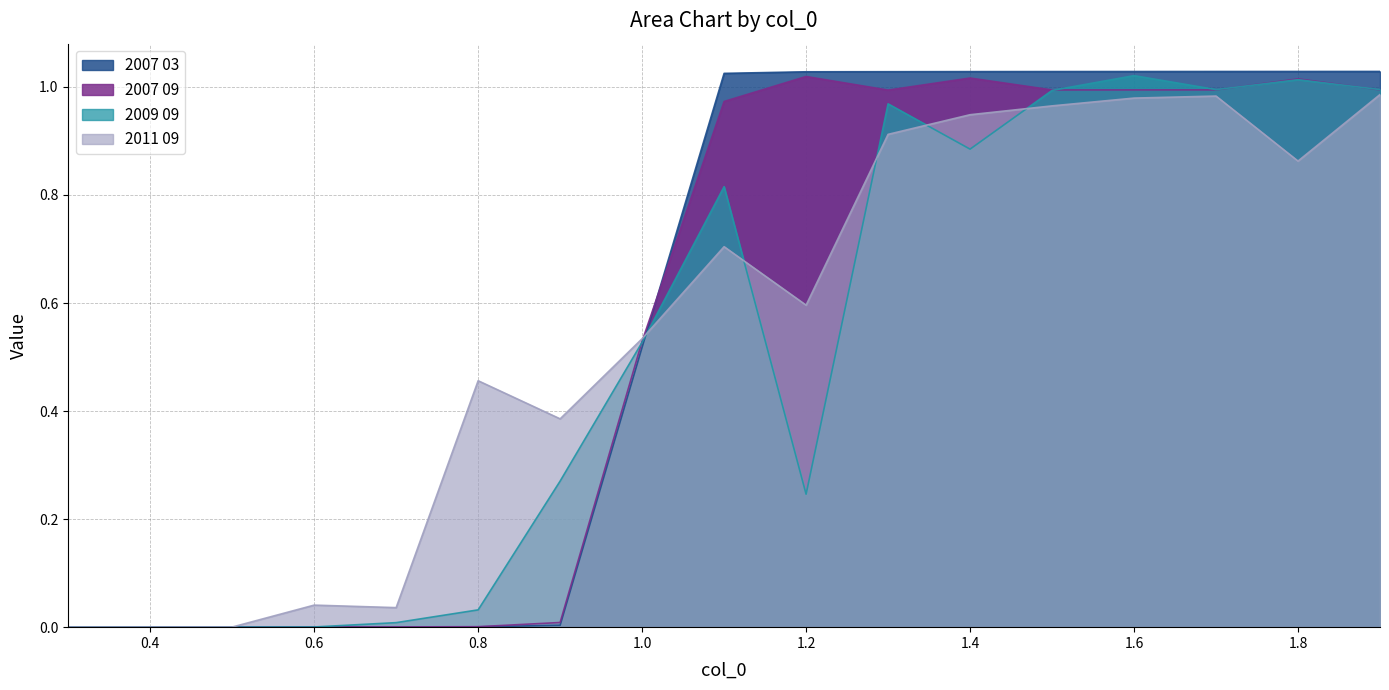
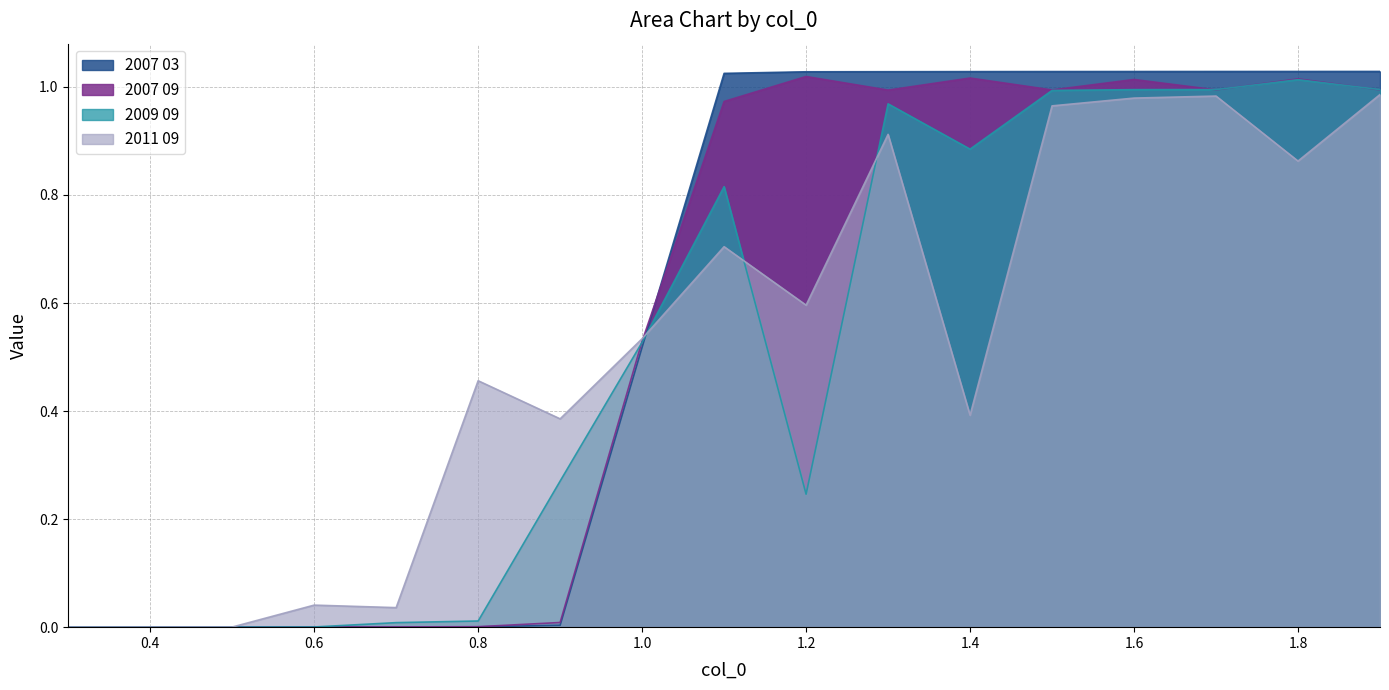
  {
    "2007 03": {
      "1.0": 0.52,
      "1.2": 1.03,
      "1.4": 1.03,
      "1.6": 1.03,
      "1.8": 1.03
    },
    "2007 09": {
      "1.2": 1.02,
      "1.4": 1.02,
-     "1.6": 0.99
+     "1.6": 1.01
    },
    "2009 09": {
-     "0.8": 0.03,
+     "0.8": 0.01,
      "1.2": 0.25,
      "1.4": 0.88,
-     "1.6": 1.02
+     "1.6": 0.99
    },
    "2011 09": {
      "0.6": 0.04,
      "0.8": 0.46,
      "1.2": 0.60,
-     "1.4": 0.95,
+     "1.4": 0.39,
      "1.6": 0.98,
      "1.8": 0.86
    }
  }
